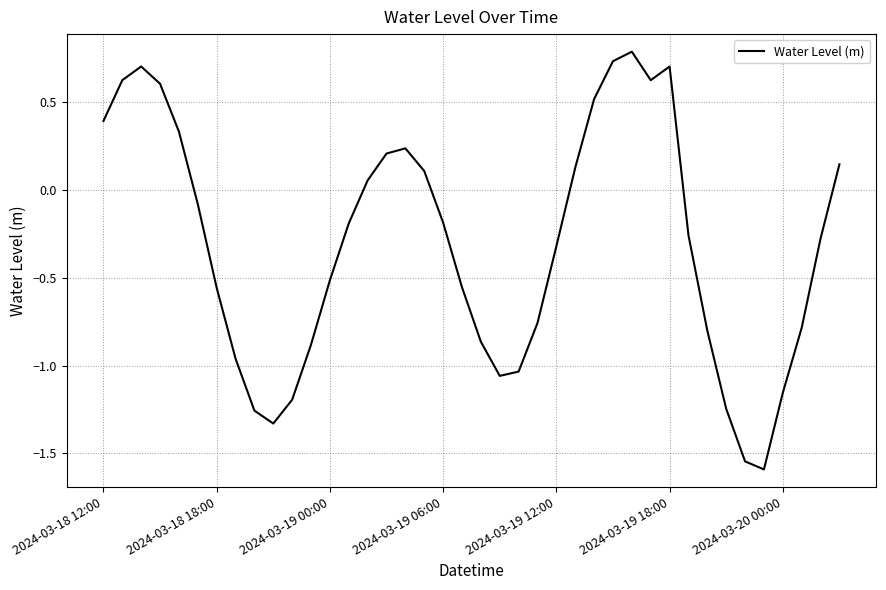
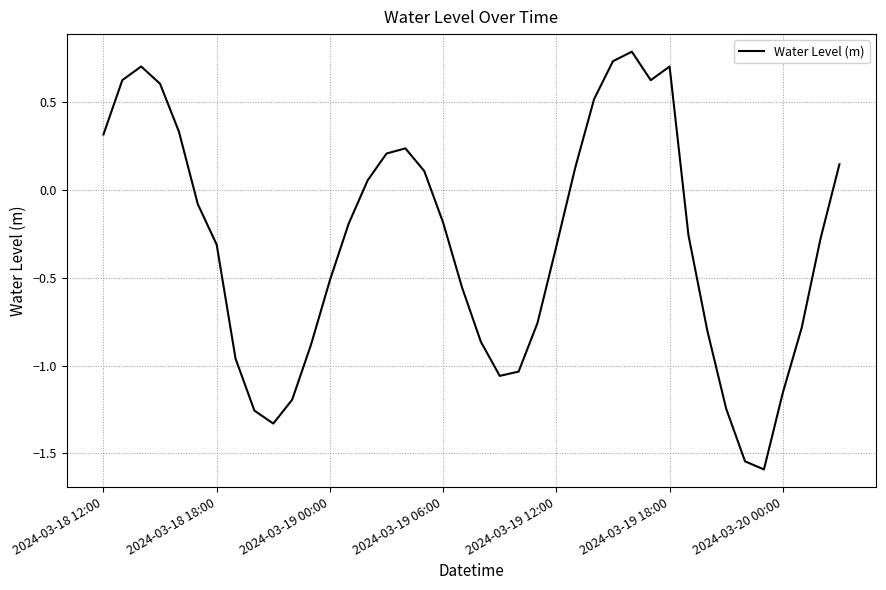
  {
-   "2024-03-18 12:00": 0.39,
-   "2024-03-18 18:00": -0.56,
+   "2024-03-18 12:00": 0.31,
+   "2024-03-18 18:00": -0.31,
    "2024-03-19 00:00": -0.51,
    "2024-03-19 06:00": -0.19,
    "2024-03-19 12:00": -0.32,
    "2024-03-19 18:00": 0.70,
    "2024-03-20 00:00": -1.16
  }
